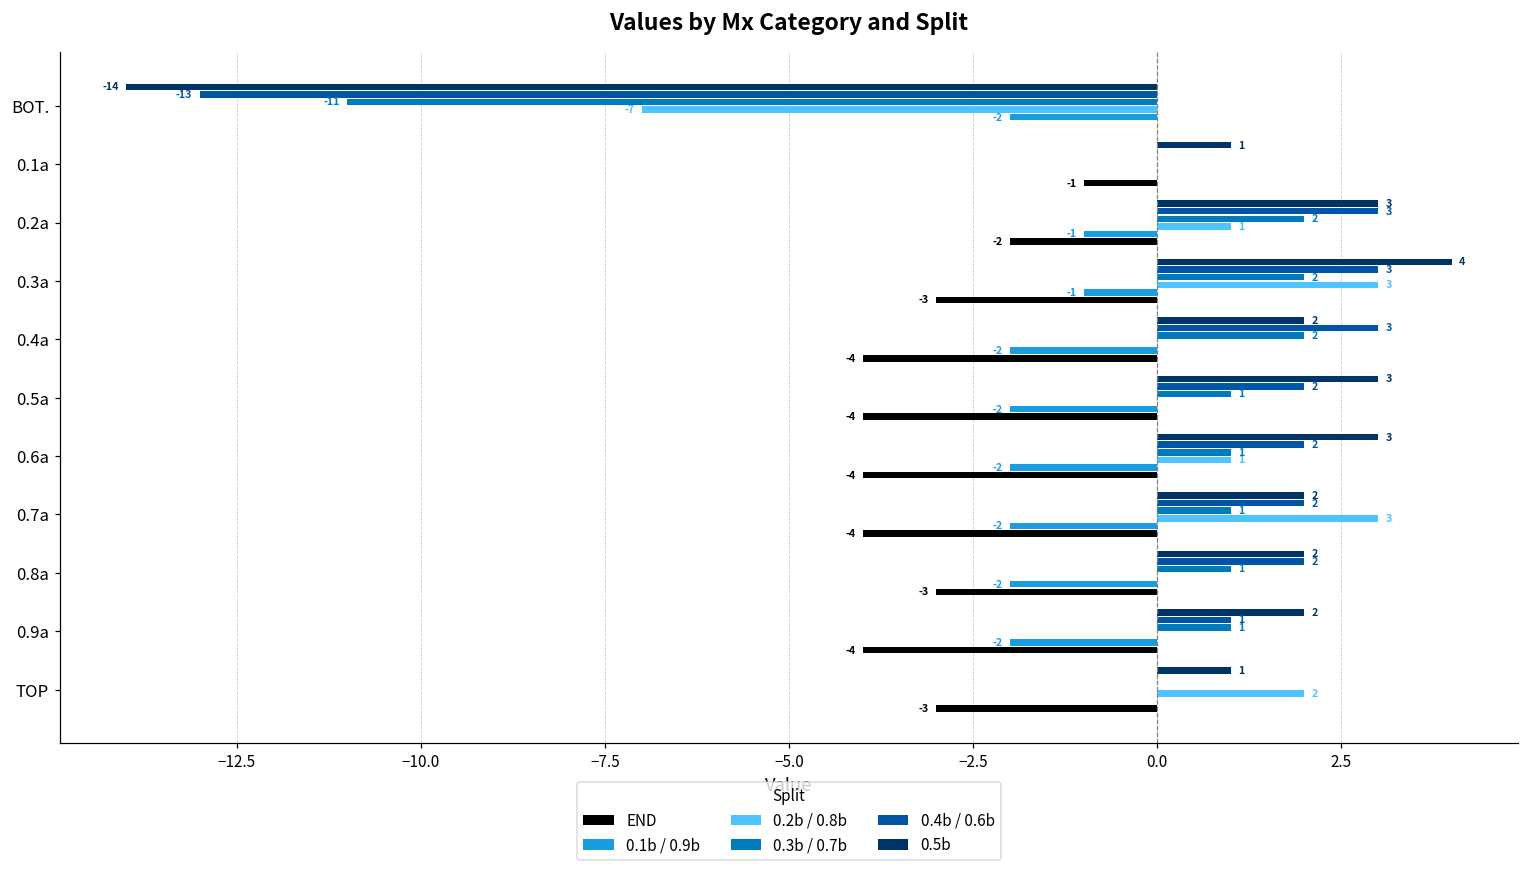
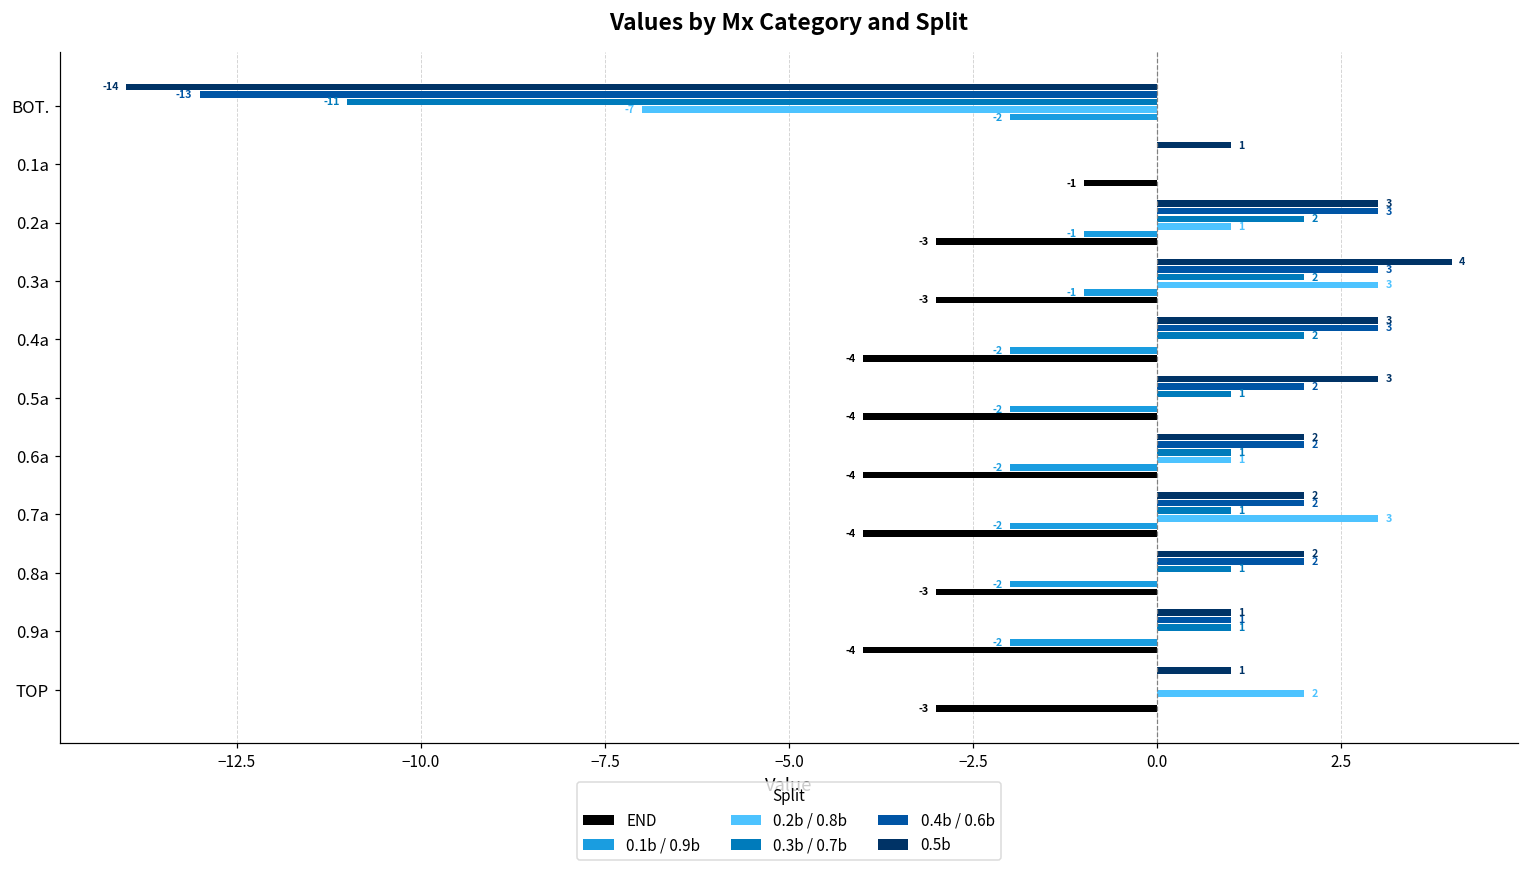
  {
    "END": {
      "0.1a": -1,
-     "0.2a": -2,
+     "0.2a": -3,
      "0.3a": -3,
      "0.4a": -4,
      "0.5a": -4,
      "0.6a": -4,
      "0.7a": -4,
      "0.8a": -3,
      "0.9a": -4,
      "TOP": -3
    },
    "0.2b / 0.8b": {
      "BOT.": -7,
      "0.2a": 1,
      "0.3a": 3,
      "0.7a": 3,
      "TOP": 2
    },
    "0.5b": {
      "BOT.": -14,
      "0.1a": 1,
      "0.3a": 4,
-     "0.4a": 2,
+     "0.4a": 3,
      "0.5a": 3,
-     "0.6a": 3,
-     "0.9a": 2,
+     "0.6a": 2,
+     "0.9a": 1,
      "TOP": 1
    }
  }
